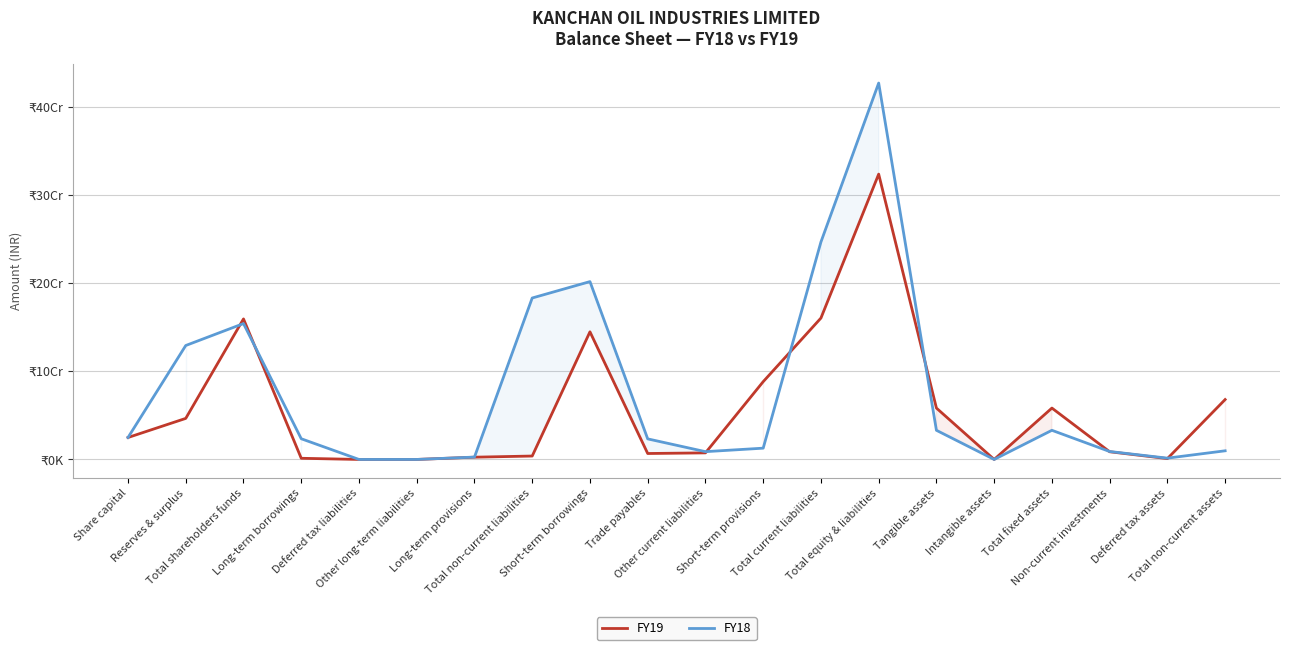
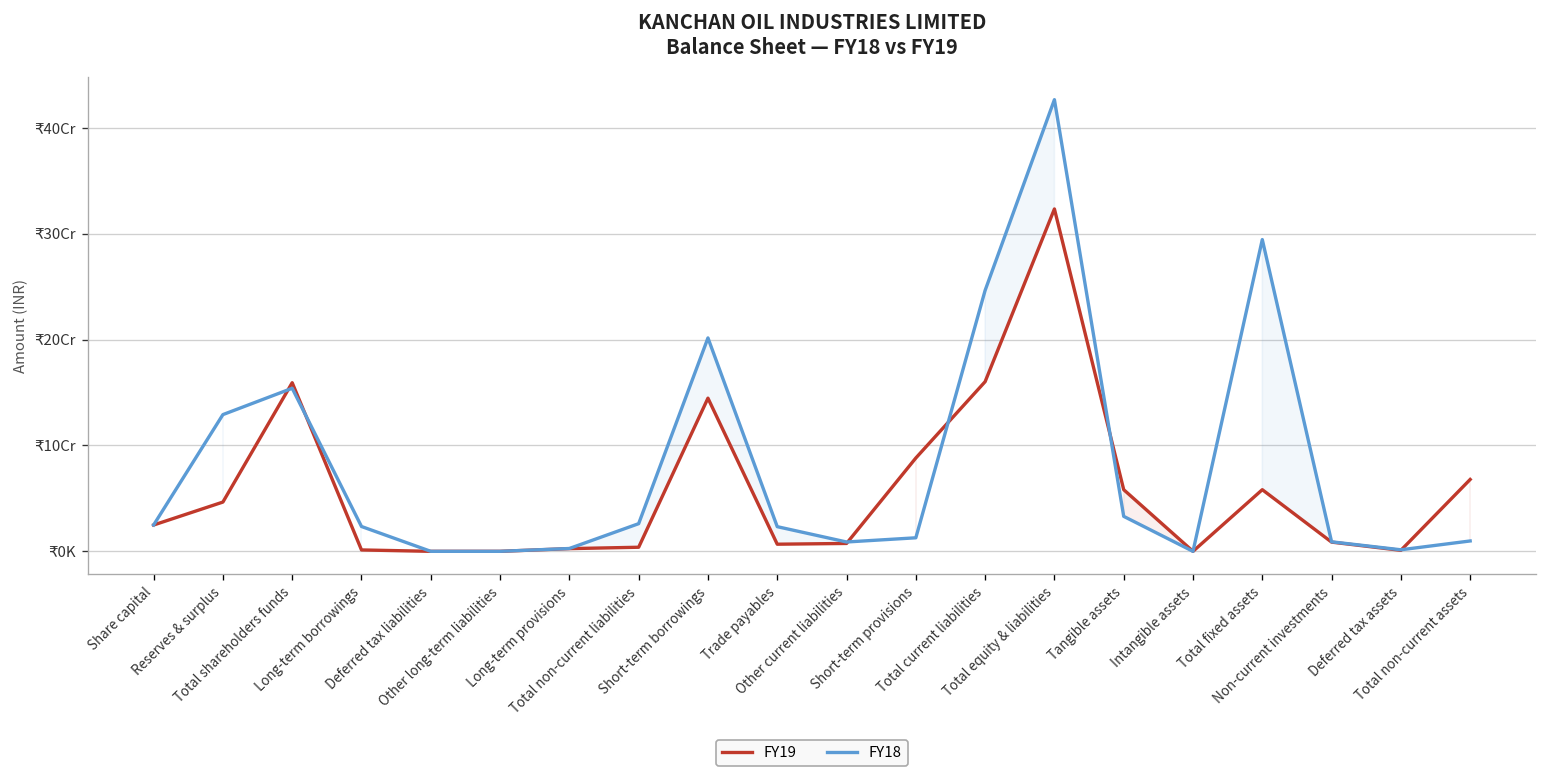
  {
    "FY19": {
      "Reserves & surplus": "₹5Cr",
      "Total shareholders funds": "₹16Cr",
      "Long-term borrowings": "₹0Cr",
      "Total non-current liabilities": "₹0Cr",
      "Short-term borrowings": "₹14Cr",
      "Trade payables": "₹1Cr",
      "Short-term provisions": "₹9Cr",
      "Total current liabilities": "₹16Cr",
      "Total equity & liabilities": "₹32Cr",
      "Tangible assets": "₹6Cr",
      "Total fixed assets": "₹6Cr",
      "Total non-current assets": "₹7Cr"
    },
    "FY18": {
      "Reserves & surplus": "₹13Cr",
      "Total shareholders funds": "₹15Cr",
      "Long-term borrowings": "₹2Cr",
-     "Total non-current liabilities": "₹18Cr",
+     "Total non-current liabilities": "₹3Cr",
      "Short-term borrowings": "₹20Cr",
      "Trade payables": "₹2Cr",
      "Short-term provisions": "₹1Cr",
      "Total current liabilities": "₹25Cr",
      "Total equity & liabilities": "₹43Cr",
      "Tangible assets": "₹3Cr",
-     "Total fixed assets": "₹3Cr",
+     "Total fixed assets": "₹29Cr",
      "Total non-current assets": "₹1Cr"
    }
  }
